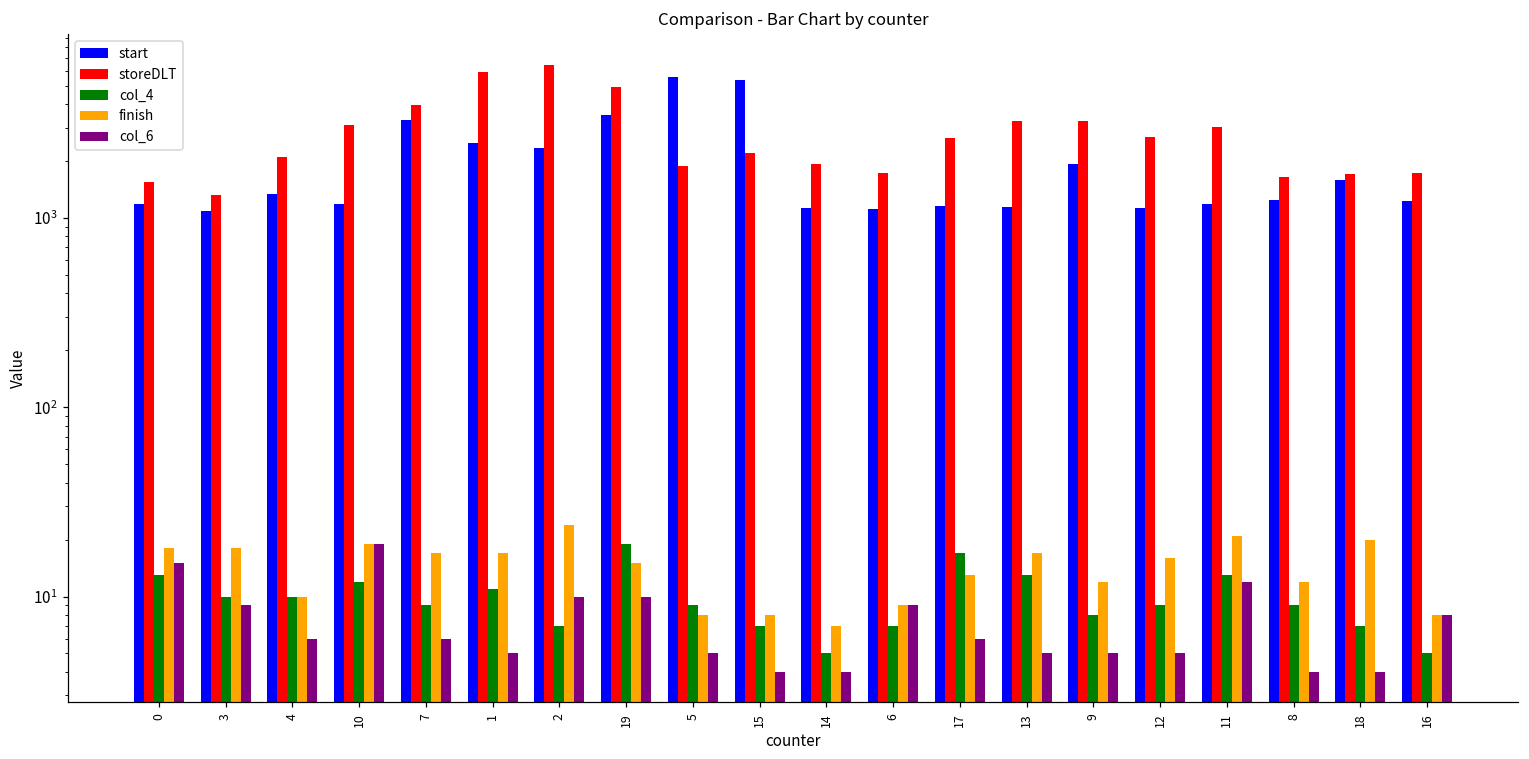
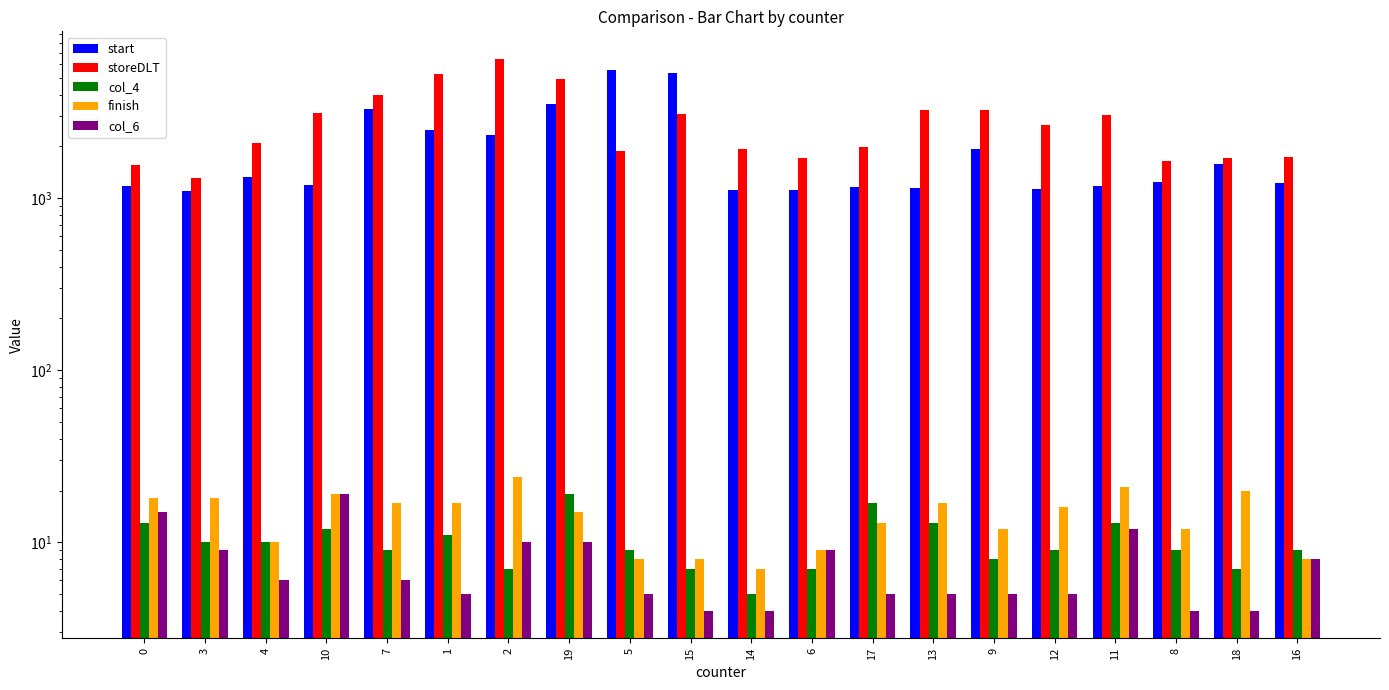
  {
    "start": {
      "0": 1200,
      "3": 1100,
      "4": 1300,
      "10": 1200,
      "7": 3300,
      "1": 2500,
      "2": 2300,
      "19": 3500,
      "5": 5600,
      "15": 5400,
      "14": 1100,
      "6": 1100,
      "17": 1200,
      "13": 1100,
      "9": 1900,
      "12": 1100,
      "11": 1200,
      "8": 1200,
      "18": 1600,
      "16": 1200
    },
    "storeDLT": {
      "0": 1600,
      "3": 1300,
      "4": 2100,
      "10": 3100,
      "7": 4000,
-     "1": 5900,
+     "1": 5300,
      "2": 6500,
      "19": 4900,
      "5": 1900,
-     "15": 2200,
+     "15": 3100,
      "14": 1900,
      "6": 1700,
-     "17": 2700,
+     "17": 2000,
      "13": 3300,
      "9": 3300,
      "12": 2700,
      "11": 3000,
      "8": 1600,
      "18": 1700,
      "16": 1700
    },
    "col_4": {
      "0": 13,
      "3": 10,
      "4": 10,
      "10": 12,
      "7": 9,
      "1": 11,
      "2": 7,
      "19": 19,
      "5": 9,
      "15": 7,
      "14": 5,
      "6": 7,
      "17": 17,
      "13": 13,
      "9": 8,
      "12": 9,
      "11": 13,
      "8": 9,
      "18": 7,
-     "16": 5
+     "16": 9
    },
    "finish": {
      "0": 18,
      "3": 18,
      "4": 10,
      "10": 19,
      "7": 17,
      "1": 17,
      "2": 24,
      "19": 15,
      "5": 8,
      "15": 8,
      "14": 7,
      "6": 9,
      "17": 13,
      "13": 17,
      "9": 12,
      "12": 16,
      "11": 21,
      "8": 12,
      "18": 20,
      "16": 8
    },
    "col_6": {
      "0": 15,
      "3": 9,
      "4": 6,
      "10": 19,
      "7": 6,
      "1": 5,
      "2": 10,
      "19": 10,
      "5": 5,
      "15": 4,
      "14": 4,
      "6": 9,
-     "17": 6,
+     "17": 5,
      "13": 5,
      "9": 5,
      "12": 5,
      "11": 12,
      "8": 4,
      "18": 4,
      "16": 8
    }
  }
